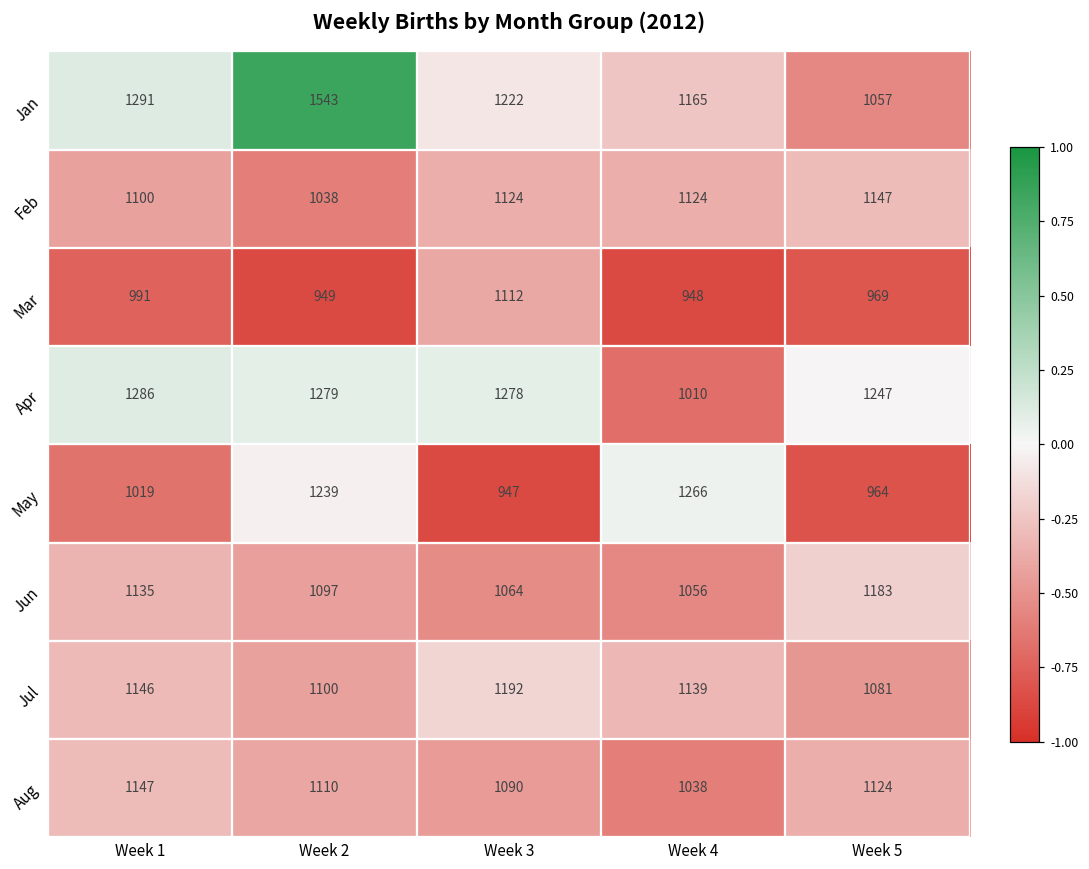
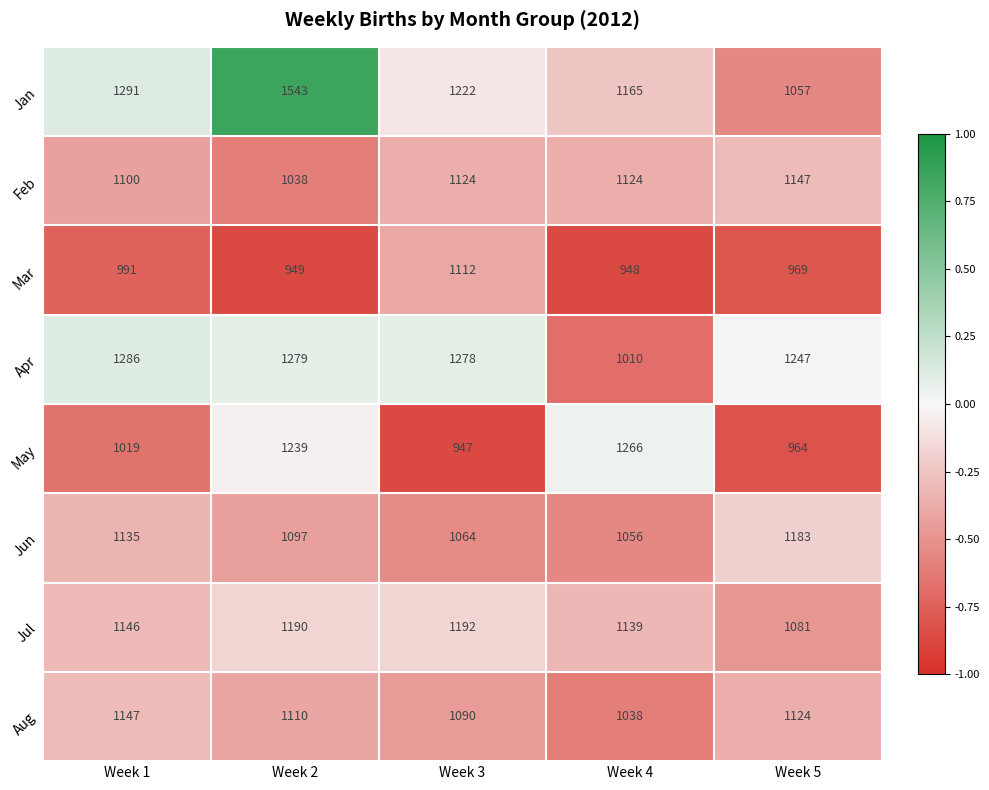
  {
    "Jan": {
      "Week 1": 1291,
      "Week 2": 1543,
      "Week 3": 1222,
      "Week 4": 1165,
      "Week 5": 1057
    },
    "Feb": {
      "Week 1": 1100,
      "Week 2": 1038,
      "Week 3": 1124,
      "Week 4": 1124,
      "Week 5": 1147
    },
    "Mar": {
      "Week 1": 991,
      "Week 2": 949,
      "Week 3": 1112,
      "Week 4": 948,
      "Week 5": 969
    },
    "Apr": {
      "Week 1": 1286,
      "Week 2": 1279,
      "Week 3": 1278,
      "Week 4": 1010,
      "Week 5": 1247
    },
    "May": {
      "Week 1": 1019,
      "Week 2": 1239,
      "Week 3": 947,
      "Week 4": 1266,
      "Week 5": 964
    },
    "Jun": {
      "Week 1": 1135,
      "Week 2": 1097,
      "Week 3": 1064,
      "Week 4": 1056,
      "Week 5": 1183
    },
    "Jul": {
      "Week 1": 1146,
-     "Week 2": 1100,
+     "Week 2": 1190,
      "Week 3": 1192,
      "Week 4": 1139,
      "Week 5": 1081
    },
    "Aug": {
      "Week 1": 1147,
      "Week 2": 1110,
      "Week 3": 1090,
      "Week 4": 1038,
      "Week 5": 1124
    }
  }
